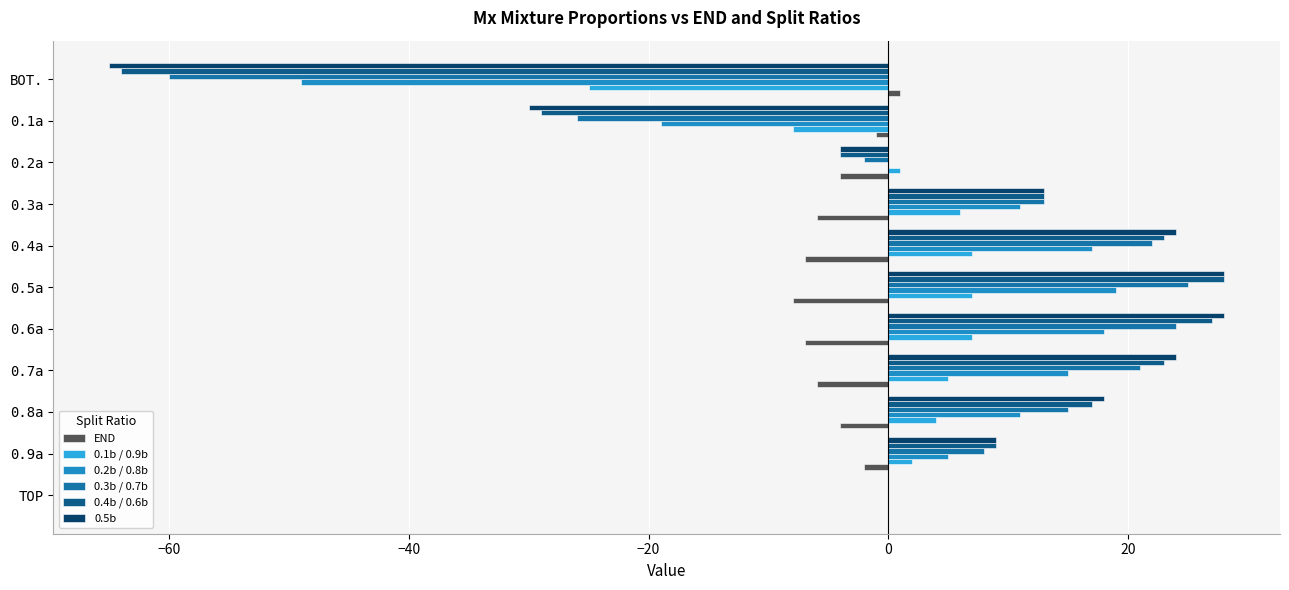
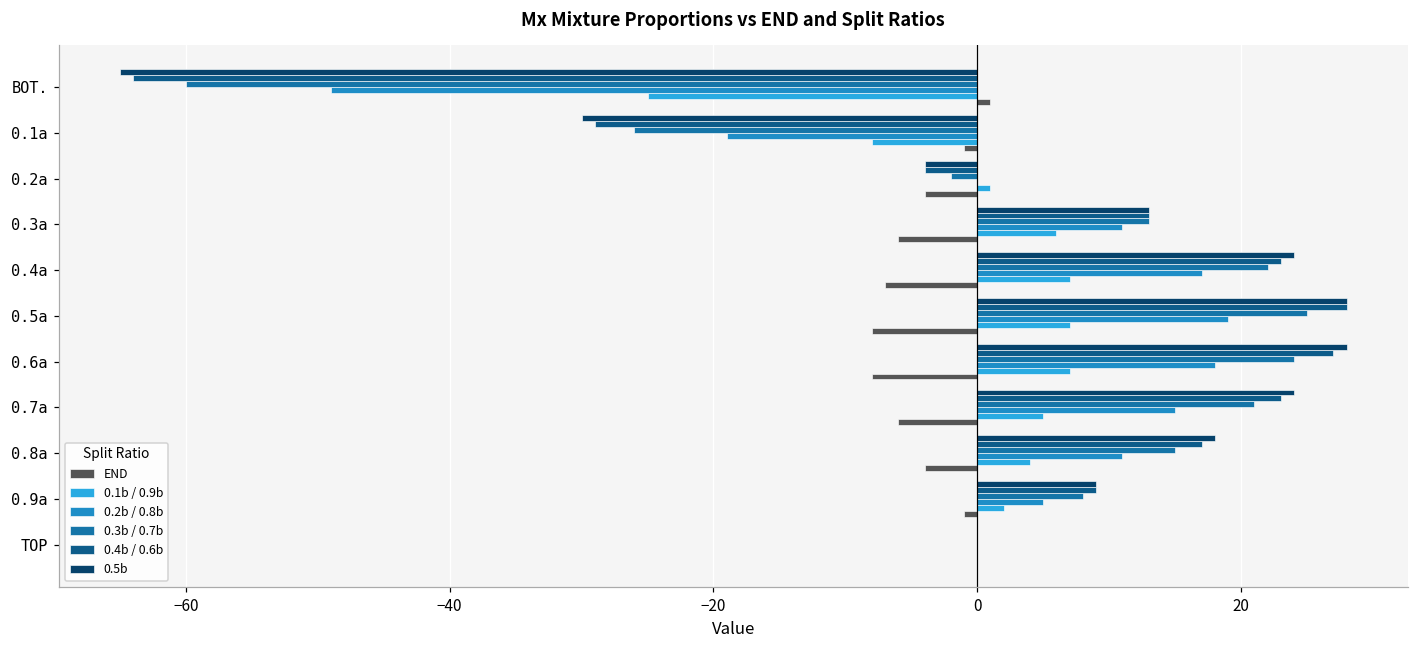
  {
    "END": {
      "BOT.": 1,
      "0.1a": -1,
      "0.2a": -4,
      "0.3a": -6,
      "0.4a": -7,
      "0.5a": -8,
-     "0.6a": -7,
+     "0.6a": -8,
      "0.7a": -6,
      "0.8a": -4,
-     "0.9a": -2,
+     "0.9a": -1,
      "TOP": 0
    }
  }
